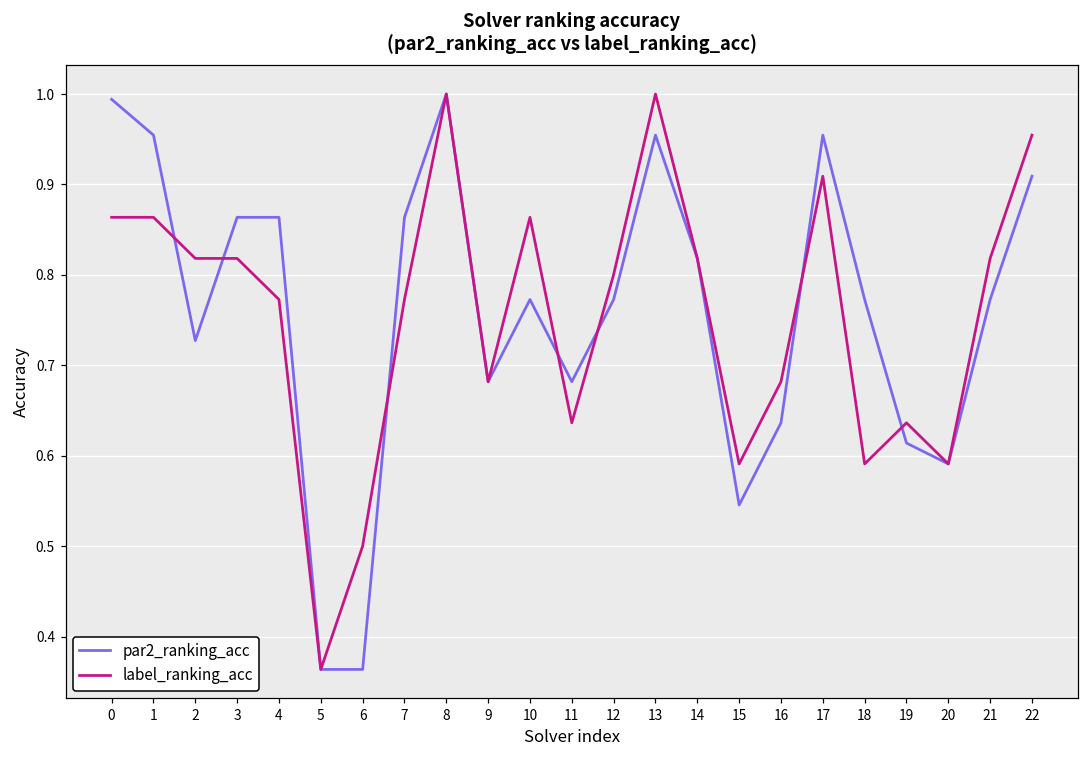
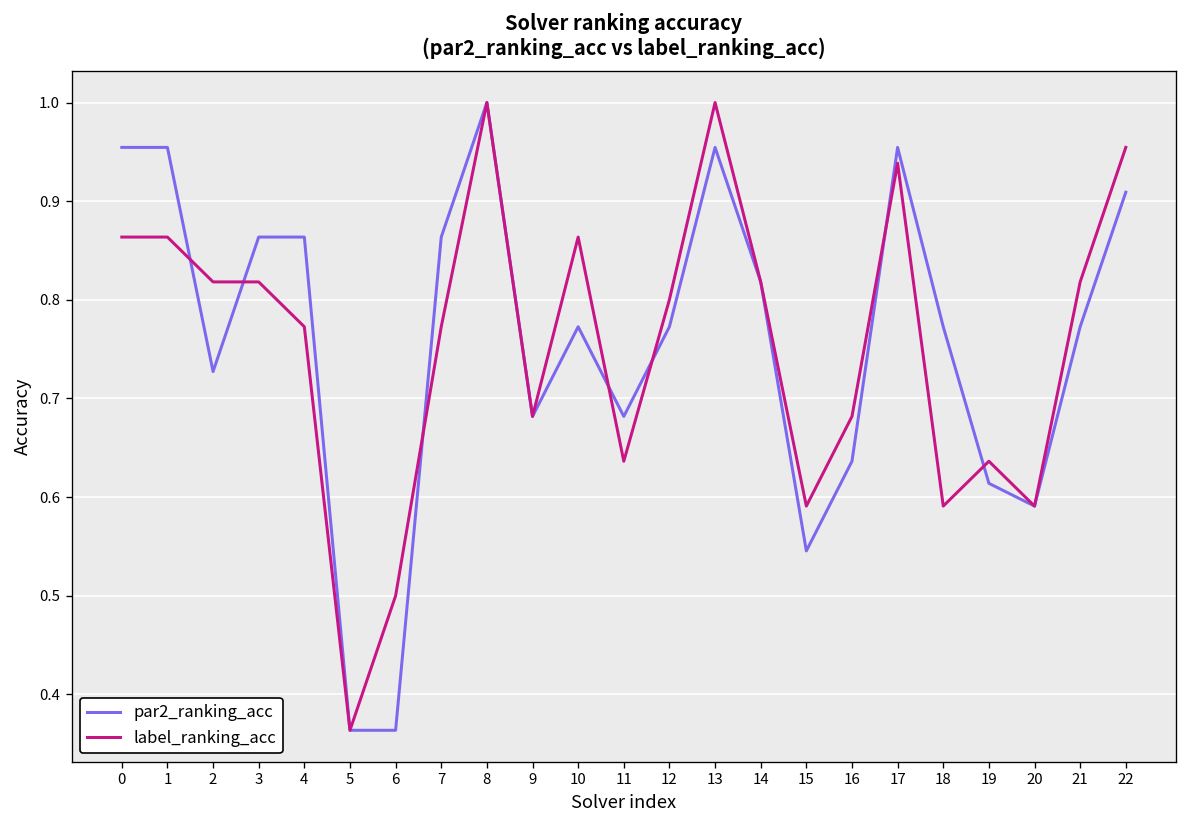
  {
    "par2_ranking_acc": {
-     "0": 0.99,
+     "0": 0.95,
      "1": 0.95,
      "2": 0.73,
      "3": 0.86,
      "4": 0.86,
      "6": 0.36,
      "7": 0.86,
      "10": 0.77,
      "11": 0.68,
      "12": 0.77,
      "13": 0.95,
      "15": 0.55,
      "16": 0.64,
      "17": 0.95,
      "18": 0.77,
      "19": 0.61,
      "21": 0.77,
      "22": 0.91
    },
    "label_ranking_acc": {
      "0": 0.86,
      "1": 0.86,
      "2": 0.82,
      "3": 0.82,
      "4": 0.77,
      "6": 0.50,
      "7": 0.77,
      "10": 0.86,
      "11": 0.64,
      "12": 0.80,
      "13": 1.00,
      "15": 0.59,
      "16": 0.68,
-     "17": 0.91,
+     "17": 0.94,
      "18": 0.59,
      "19": 0.64,
      "21": 0.82,
      "22": 0.95
    }
  }
